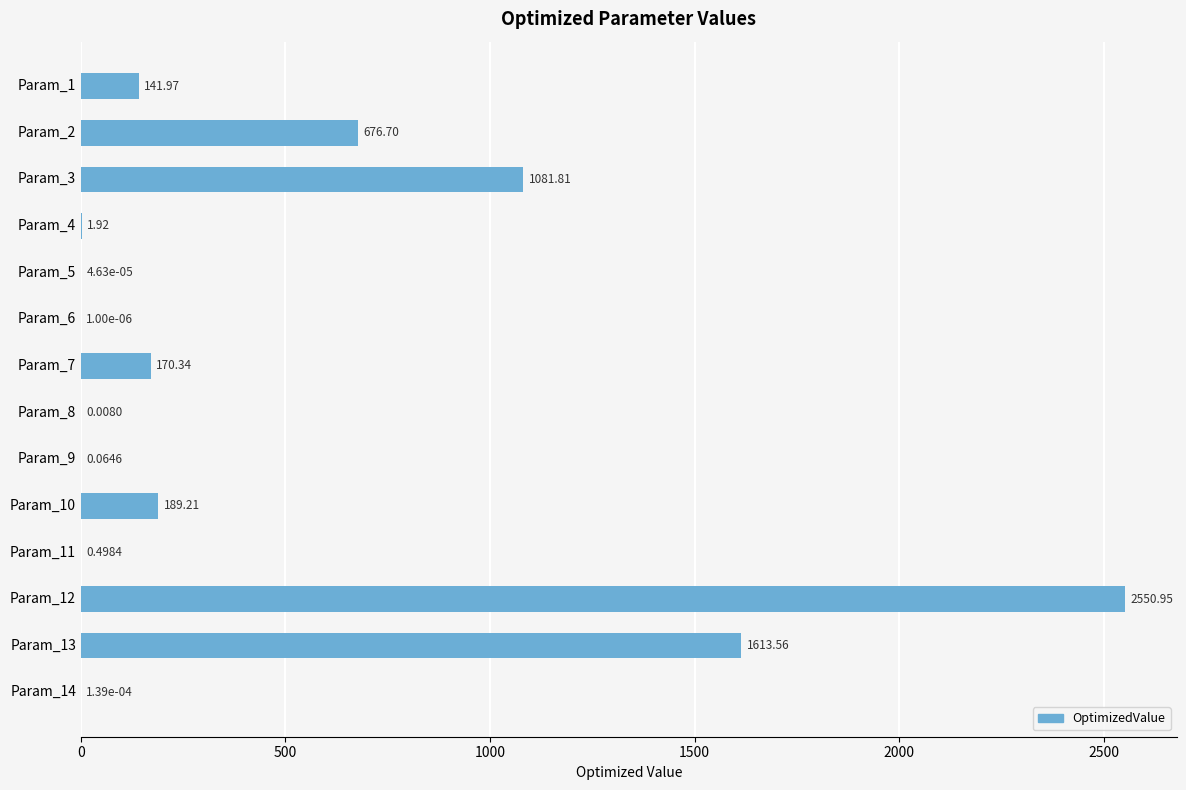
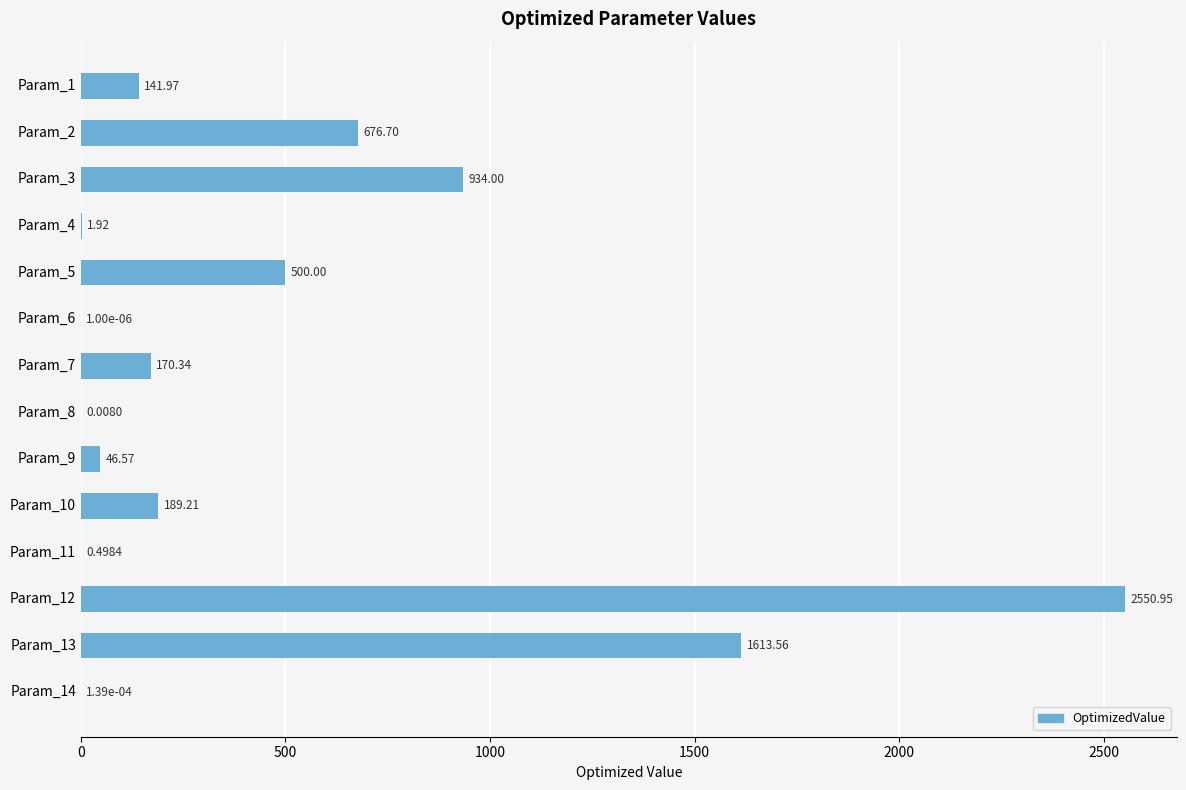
  {
    "Param_1": "141.97",
    "Param_2": "676.70",
-   "Param_3": "1081.81",
+   "Param_3": "934.00",
    "Param_4": "1.92",
-   "Param_5": "4.63e-05",
+   "Param_5": "500.00",
    "Param_6": "1.00e-06",
    "Param_7": "170.34",
    "Param_8": "0.0080",
-   "Param_9": "0.0646",
+   "Param_9": "46.57",
    "Param_10": "189.21",
    "Param_11": "0.4984",
    "Param_12": "2550.95",
    "Param_13": "1613.56",
    "Param_14": "1.39e-04"
  }
